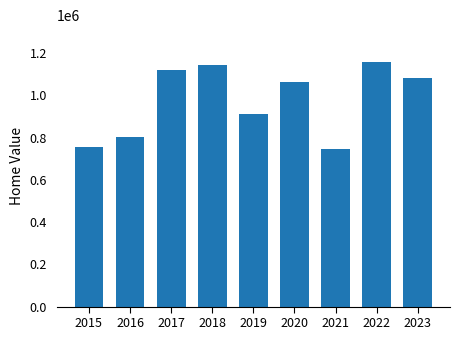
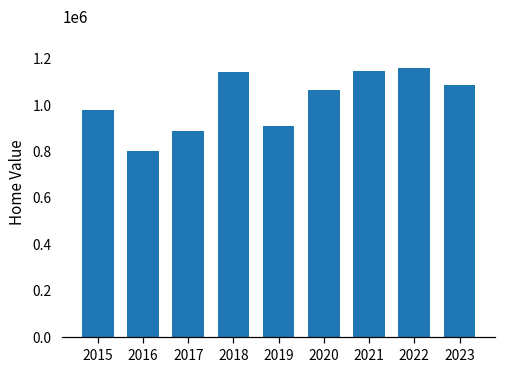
  {
-   "2015": 760000,
+   "2015": 980000,
    "2016": 800000,
-   "2017": 1120000,
+   "2017": 890000,
    "2018": 1140000,
    "2019": 910000,
    "2020": 1060000,
-   "2021": 750000,
+   "2021": 1150000,
    "2022": 1160000,
    "2023": 1090000
  }
